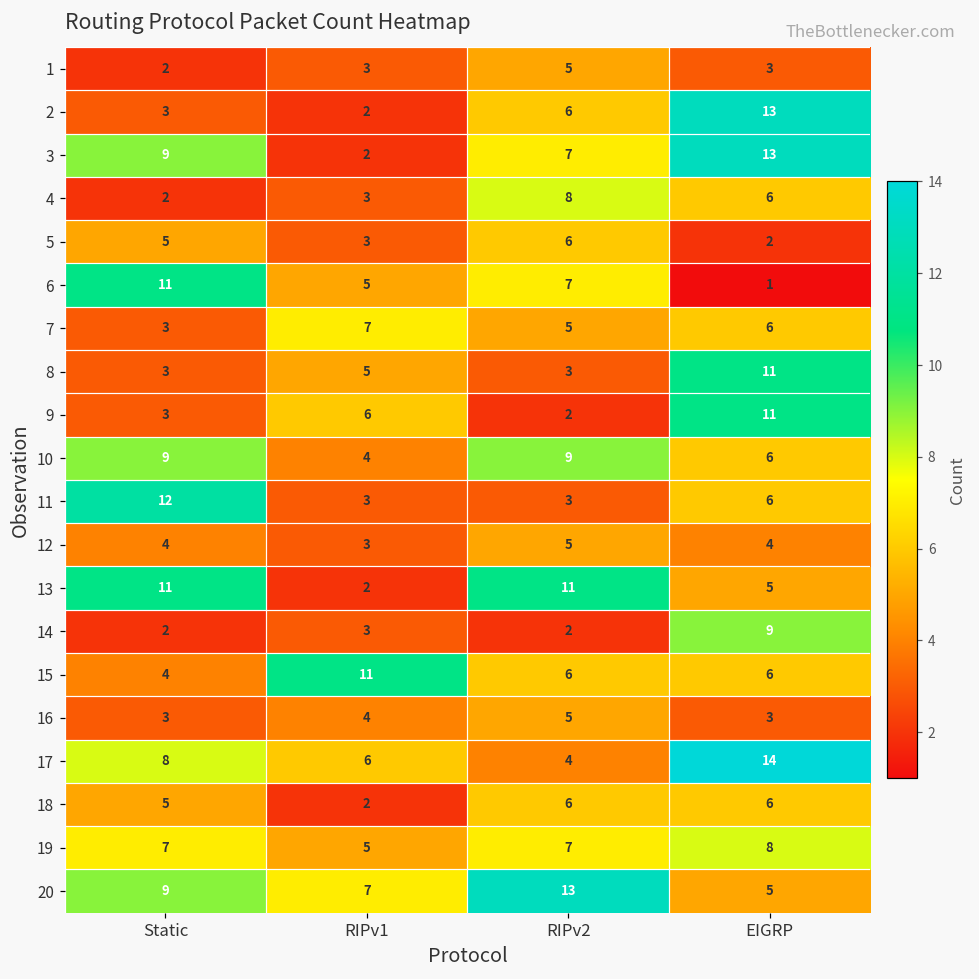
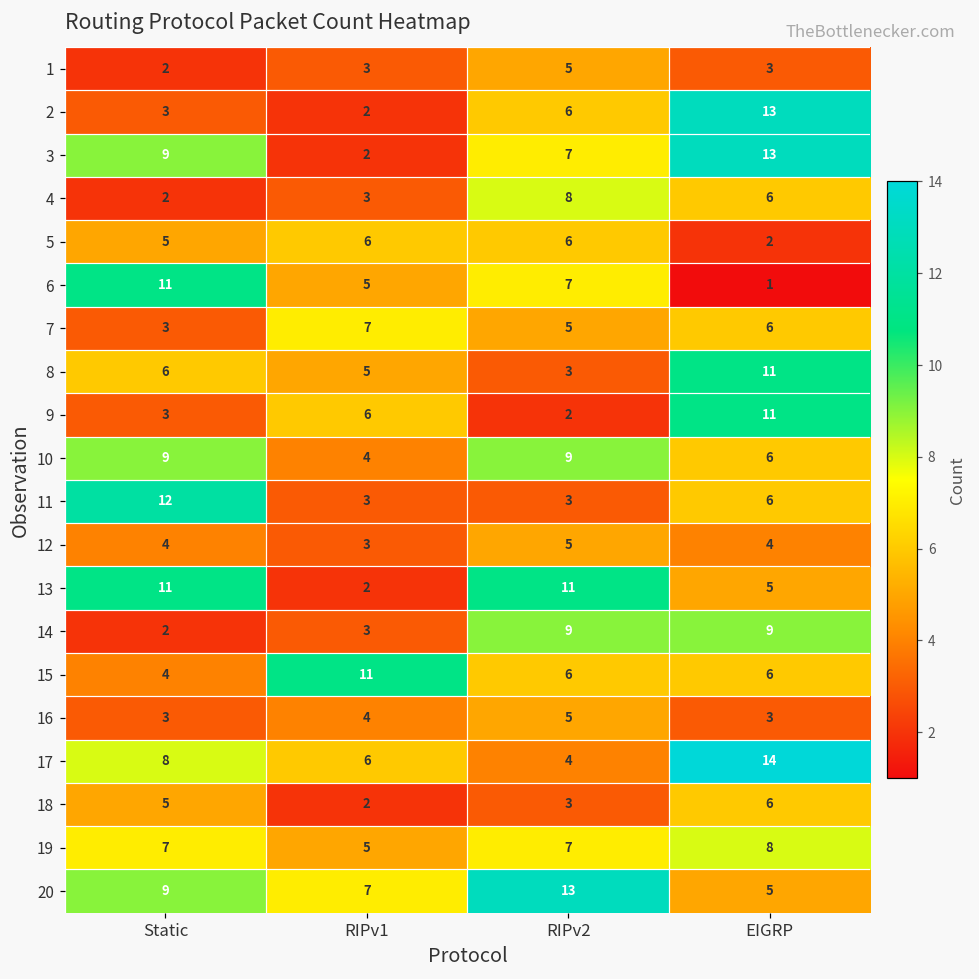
  {
    "1": {
      "Static": 2,
      "RIPv1": 3,
      "RIPv2": 5,
      "EIGRP": 3
    },
    "2": {
      "Static": 3,
      "RIPv1": 2,
      "RIPv2": 6,
      "EIGRP": 13
    },
    "3": {
      "Static": 9,
      "RIPv1": 2,
      "RIPv2": 7,
      "EIGRP": 13
    },
    "4": {
      "Static": 2,
      "RIPv1": 3,
      "RIPv2": 8,
      "EIGRP": 6
    },
    "5": {
      "Static": 5,
-     "RIPv1": 3,
+     "RIPv1": 6,
      "RIPv2": 6,
      "EIGRP": 2
    },
    "6": {
      "Static": 11,
      "RIPv1": 5,
      "RIPv2": 7,
      "EIGRP": 1
    },
    "7": {
      "Static": 3,
      "RIPv1": 7,
      "RIPv2": 5,
      "EIGRP": 6
    },
    "8": {
-     "Static": 3,
+     "Static": 6,
      "RIPv1": 5,
      "RIPv2": 3,
      "EIGRP": 11
    },
    "9": {
      "Static": 3,
      "RIPv1": 6,
      "RIPv2": 2,
      "EIGRP": 11
    },
    "10": {
      "Static": 9,
      "RIPv1": 4,
      "RIPv2": 9,
      "EIGRP": 6
    },
    "11": {
      "Static": 12,
      "RIPv1": 3,
      "RIPv2": 3,
      "EIGRP": 6
    },
    "12": {
      "Static": 4,
      "RIPv1": 3,
      "RIPv2": 5,
      "EIGRP": 4
    },
    "13": {
      "Static": 11,
      "RIPv1": 2,
      "RIPv2": 11,
      "EIGRP": 5
    },
    "14": {
      "Static": 2,
      "RIPv1": 3,
-     "RIPv2": 2,
+     "RIPv2": 9,
      "EIGRP": 9
    },
    "15": {
      "Static": 4,
      "RIPv1": 11,
      "RIPv2": 6,
      "EIGRP": 6
    },
    "16": {
      "Static": 3,
      "RIPv1": 4,
      "RIPv2": 5,
      "EIGRP": 3
    },
    "17": {
      "Static": 8,
      "RIPv1": 6,
      "RIPv2": 4,
      "EIGRP": 14
    },
    "18": {
      "Static": 5,
      "RIPv1": 2,
-     "RIPv2": 6,
+     "RIPv2": 3,
      "EIGRP": 6
    },
    "19": {
      "Static": 7,
      "RIPv1": 5,
      "RIPv2": 7,
      "EIGRP": 8
    },
    "20": {
      "Static": 9,
      "RIPv1": 7,
      "RIPv2": 13,
      "EIGRP": 5
    }
  }
